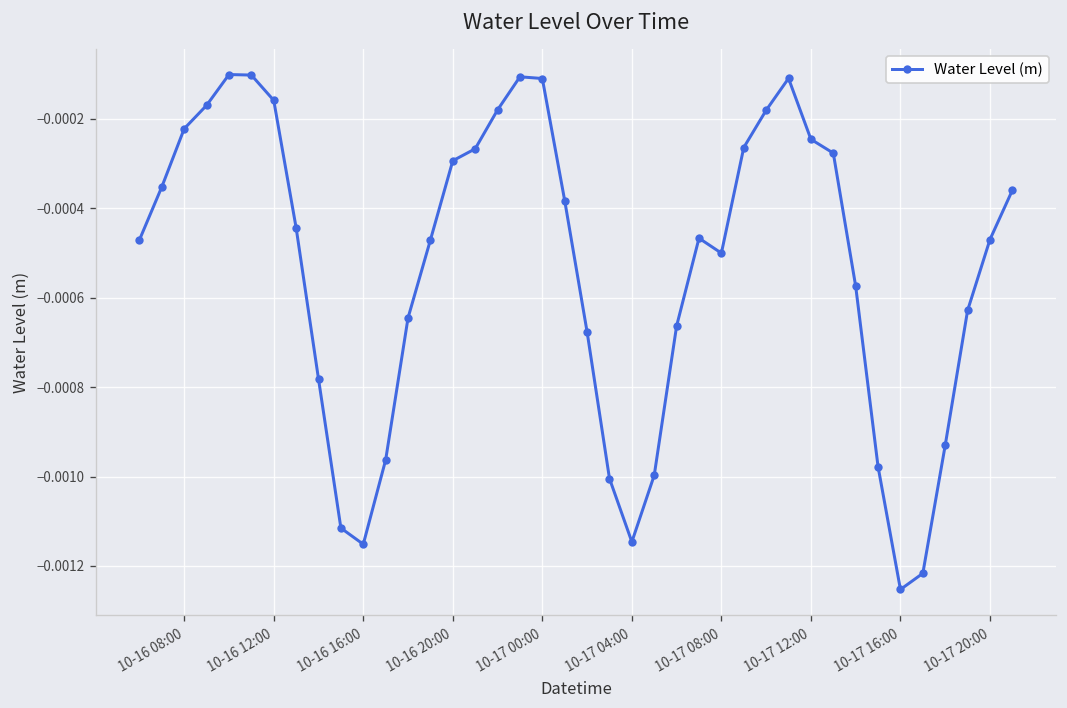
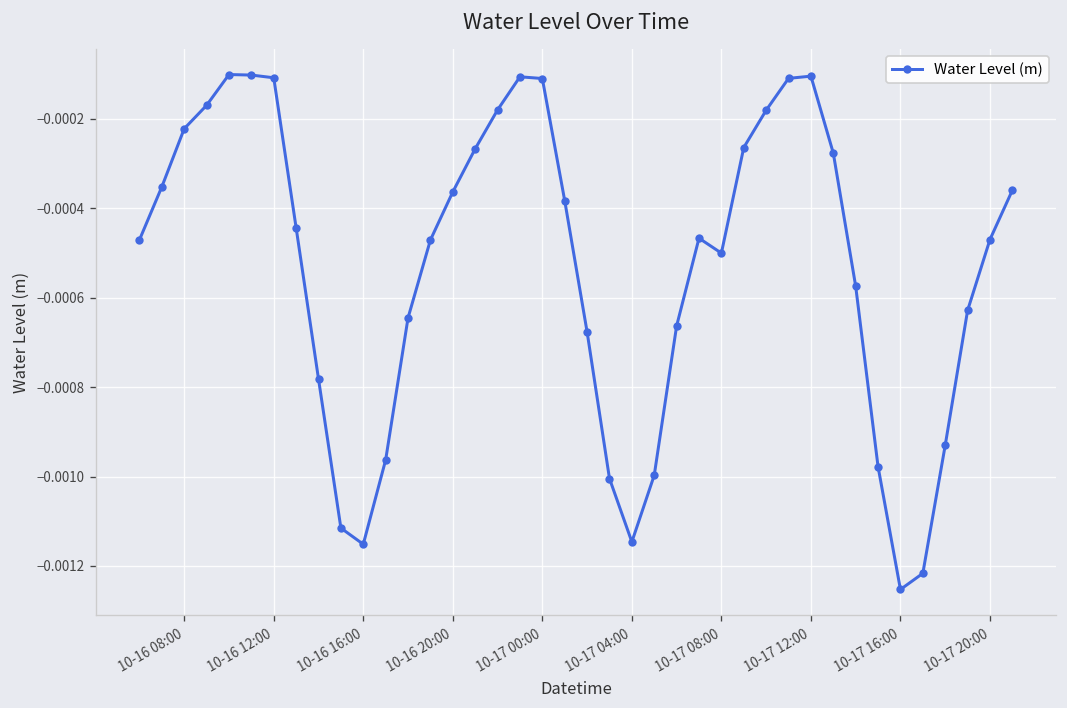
  {
    "10-16 08:00": -0.00022,
-   "10-16 12:00": -0.00016,
+   "10-16 12:00": -0.00011,
    "10-16 16:00": -0.00115,
-   "10-16 20:00": -0.00029,
+   "10-16 20:00": -0.00036,
    "10-17 00:00": -0.00011,
    "10-17 04:00": -0.00115,
    "10-17 08:00": -0.00050,
-   "10-17 12:00": -0.00025,
+   "10-17 12:00": -0.00010,
    "10-17 16:00": -0.00125,
    "10-17 20:00": -0.00047
  }
